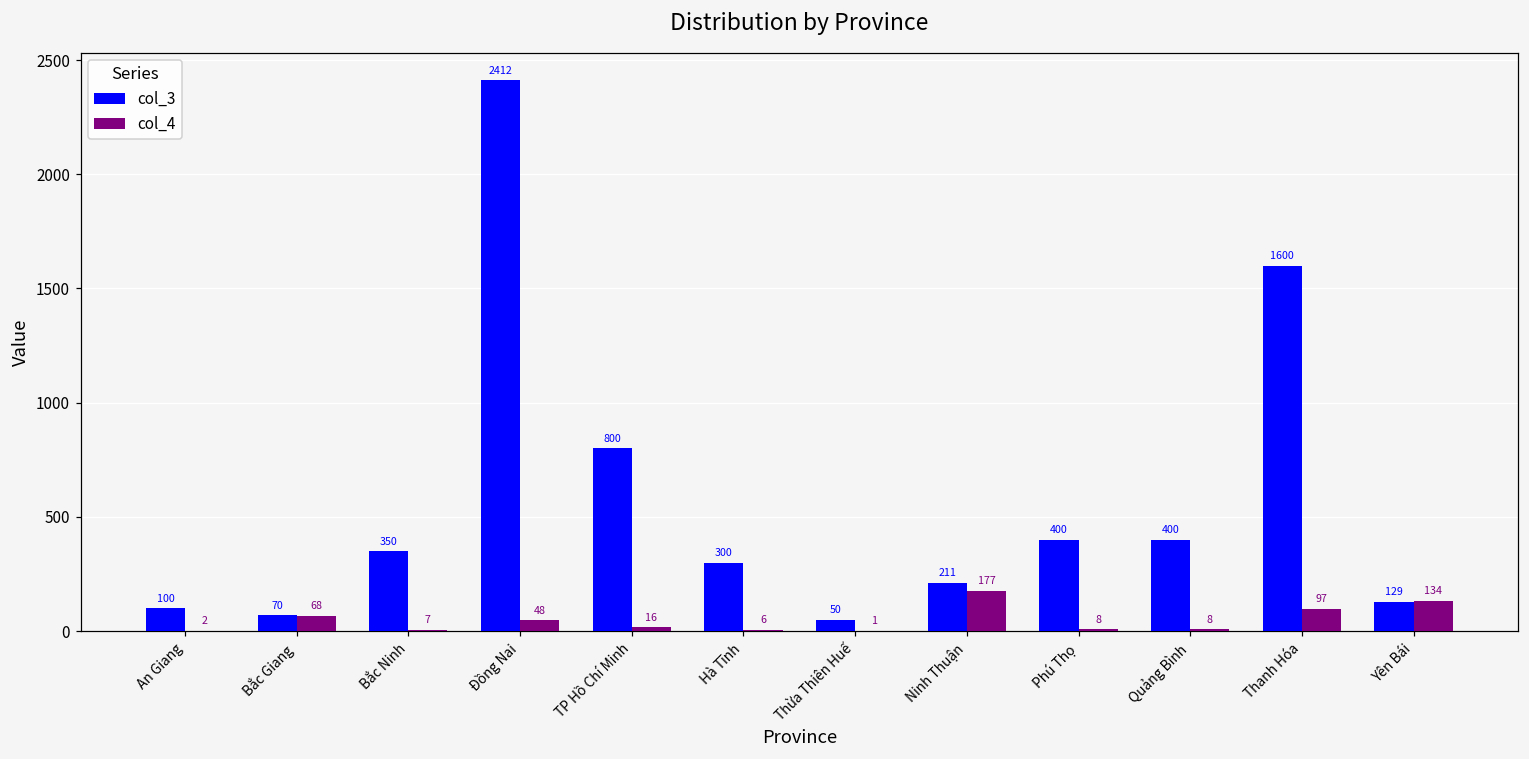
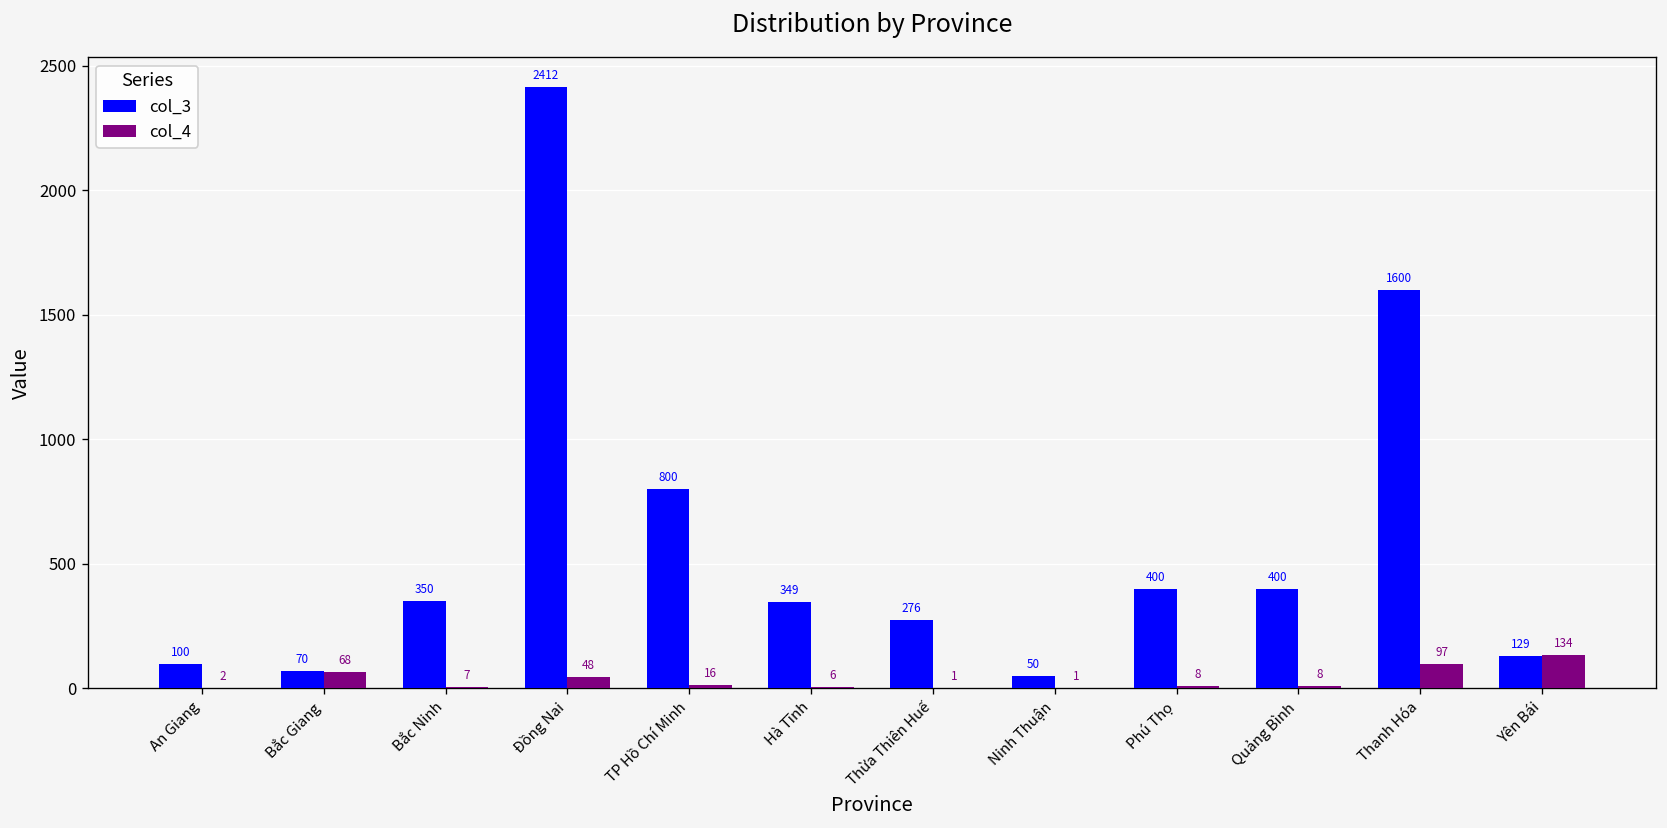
  {
    "col_3": {
      "An Giang": 100,
      "Bắc Giang": 70,
      "Bắc Ninh": 350,
      "Đồng Nai": 2412,
      "TP Hồ Chí Minh": 800,
-     "Hà Tĩnh": 300,
-     "Thừa Thiên Huế": 50,
-     "Ninh Thuận": 211,
+     "Hà Tĩnh": 349,
+     "Thừa Thiên Huế": 276,
+     "Ninh Thuận": 50,
      "Phú Thọ": 400,
      "Quảng Bình": 400,
      "Thanh Hóa": 1600,
      "Yên Bái": 129
    },
    "col_4": {
      "An Giang": 2,
      "Bắc Giang": 68,
      "Bắc Ninh": 7,
      "Đồng Nai": 48,
      "TP Hồ Chí Minh": 16,
      "Hà Tĩnh": 6,
      "Thừa Thiên Huế": 1,
-     "Ninh Thuận": 177,
+     "Ninh Thuận": 1,
      "Phú Thọ": 8,
      "Quảng Bình": 8,
      "Thanh Hóa": 97,
      "Yên Bái": 134
    }
  }
